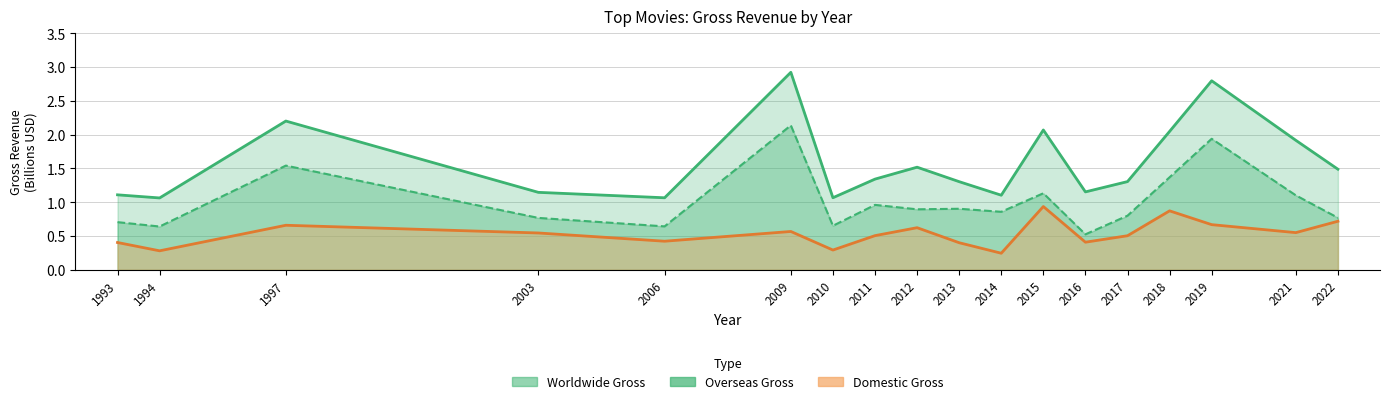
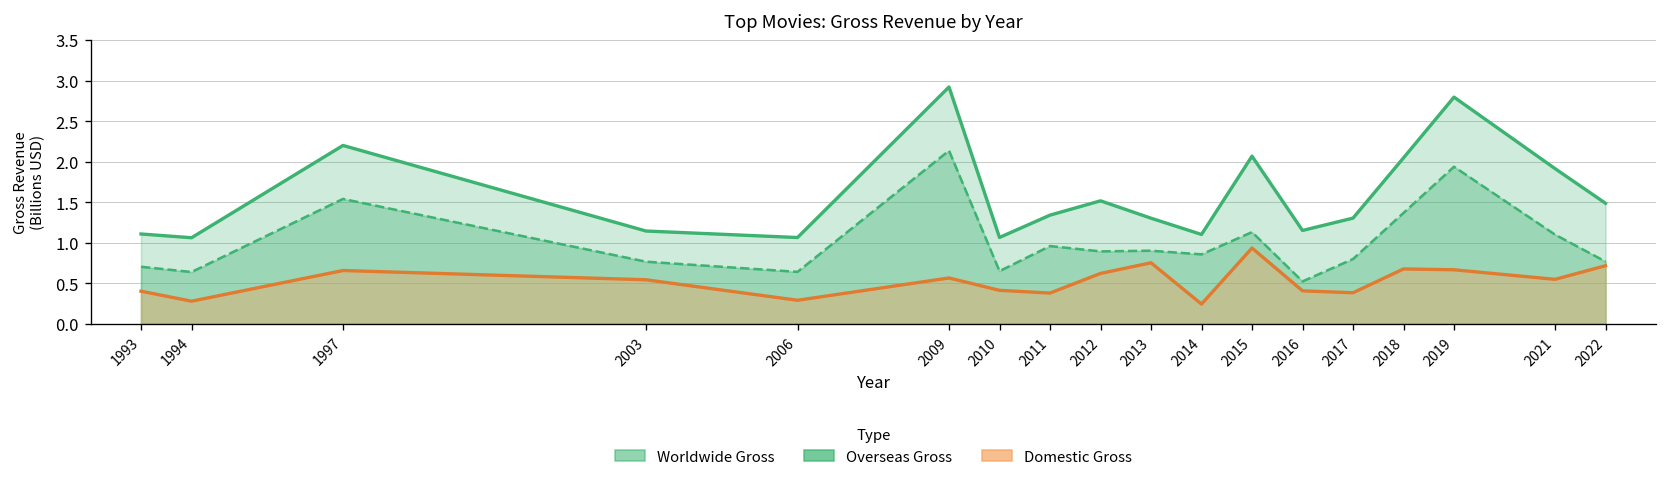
  {
    "Domestic Gross": {
      "1993": 0.4,
      "1994": 0.3,
      "1997": 0.7,
      "2003": 0.5,
-     "2006": 0.4,
+     "2006": 0.3,
      "2009": 0.6,
-     "2010": 0.3,
-     "2011": 0.5,
+     "2010": 0.4,
+     "2011": 0.4,
      "2012": 0.6,
-     "2013": 0.4,
+     "2013": 0.8,
      "2014": 0.2,
      "2015": 0.9,
      "2016": 0.4,
-     "2017": 0.5,
-     "2018": 0.9,
+     "2017": 0.4,
+     "2018": 0.7,
      "2019": 0.7,
      "2021": 0.6,
      "2022": 0.7
    }
  }
